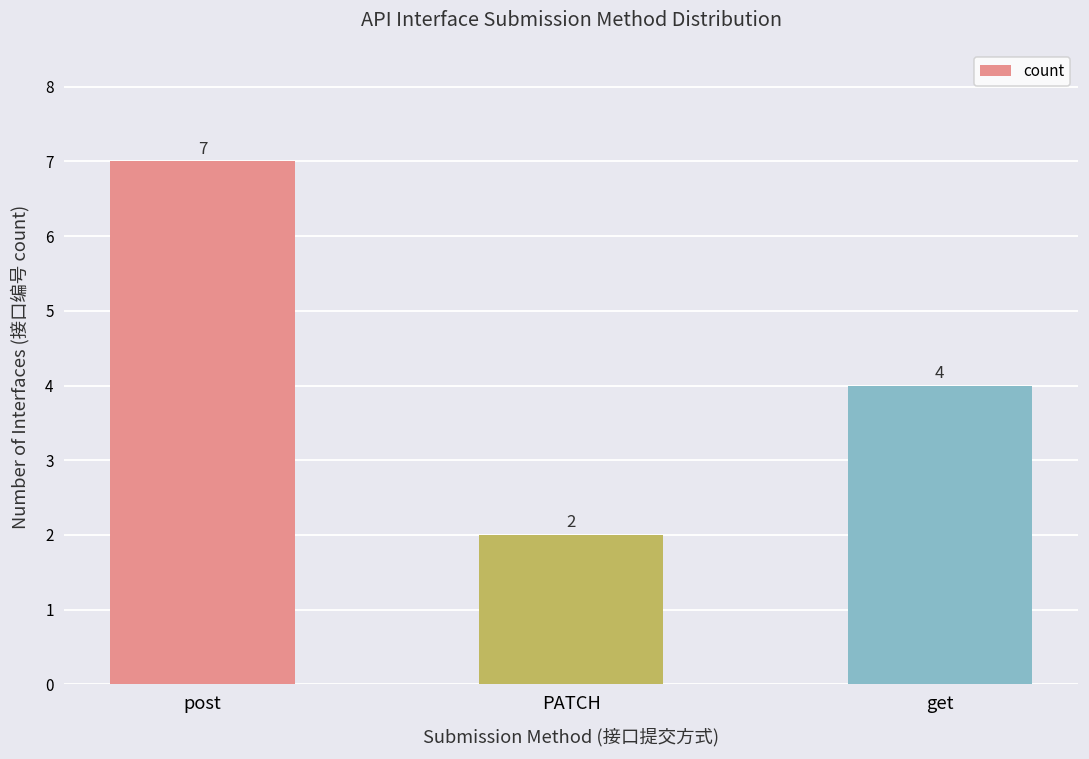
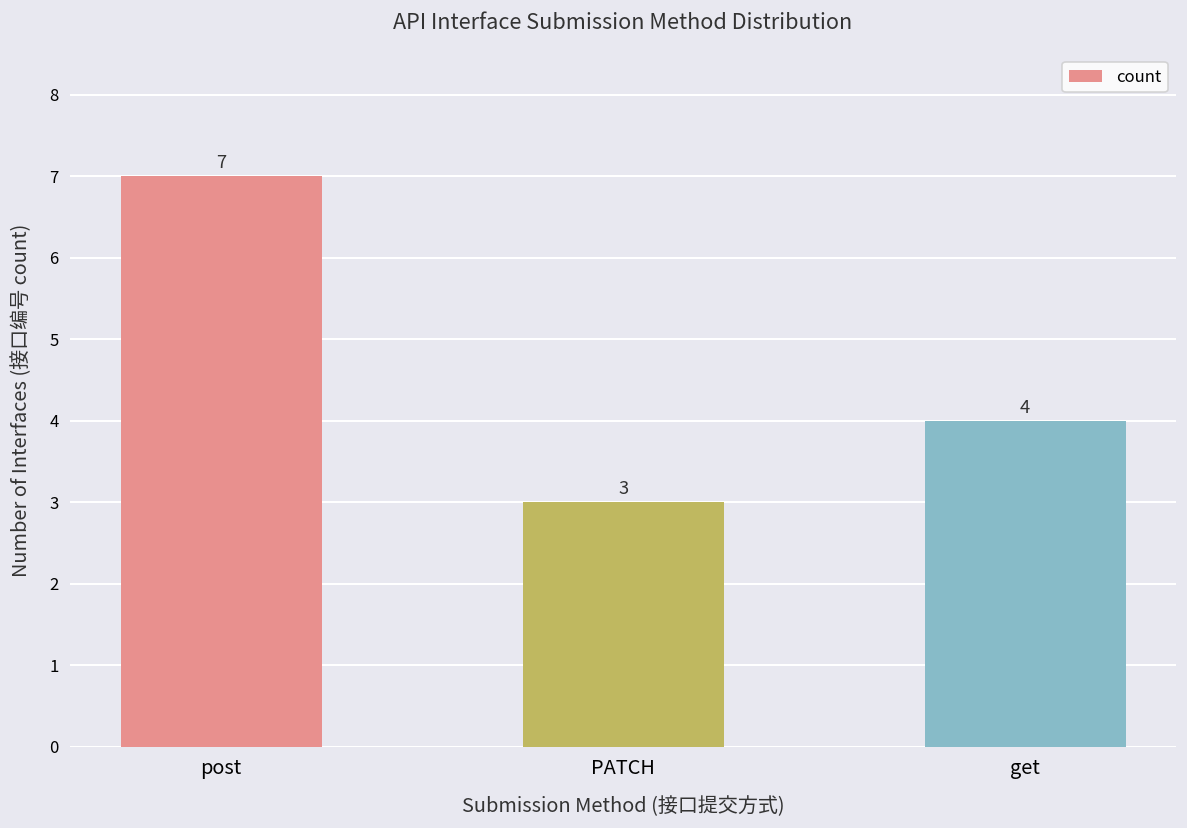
  {
    "post": 7,
-   "PATCH": 2,
+   "PATCH": 3,
    "get": 4
  }
